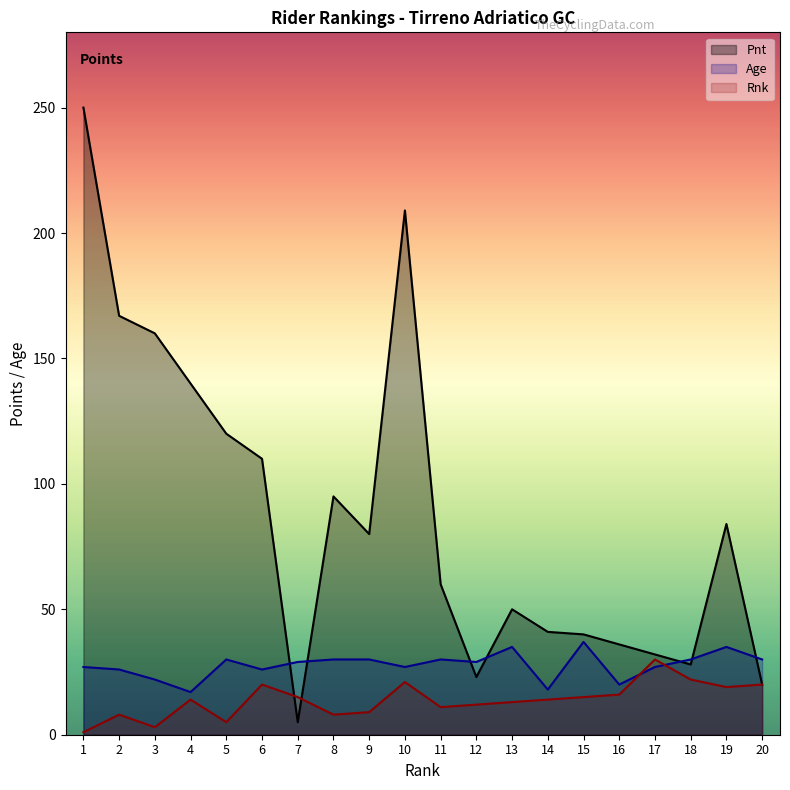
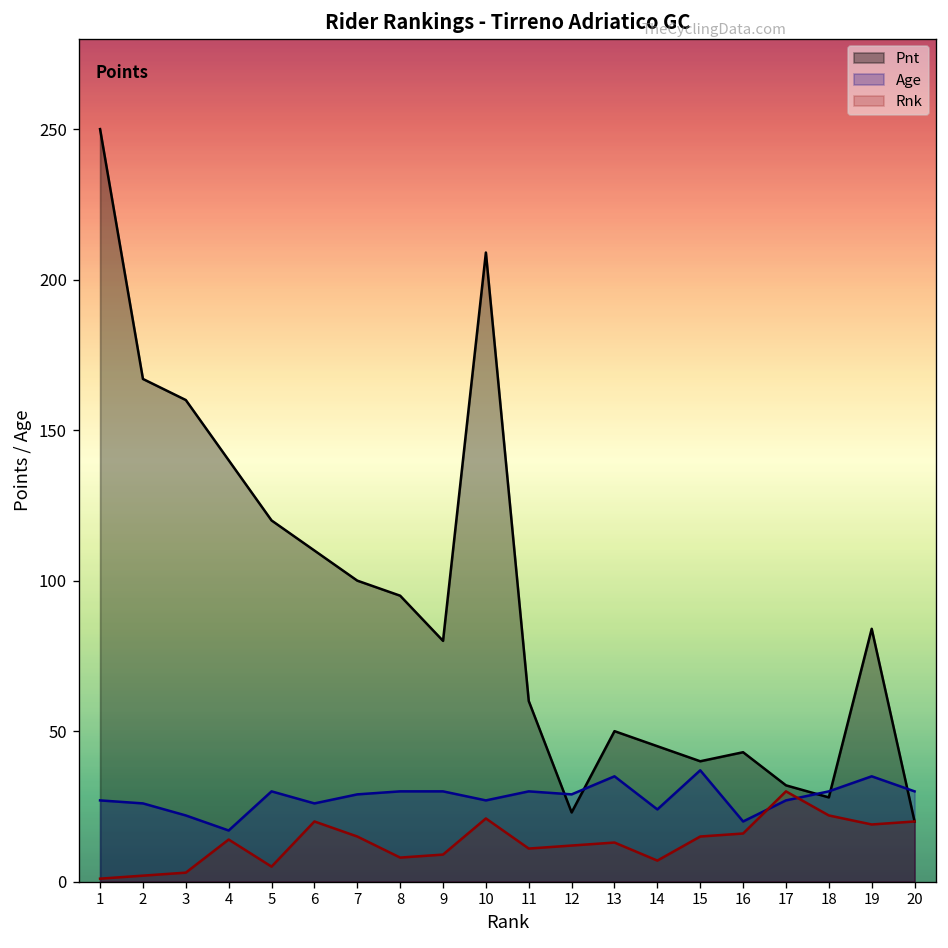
  {
    "Pnt": {
      "1": 250,
      "2": 167,
      "3": 160,
      "4": 140,
      "5": 120,
      "6": 110,
-     "7": 5,
+     "7": 100,
      "8": 95,
      "9": 80,
      "10": 209,
      "11": 60,
      "12": 23,
      "13": 50,
-     "14": 41,
+     "14": 45,
      "15": 40,
-     "16": 36,
+     "16": 43,
      "17": 32,
      "18": 28,
      "19": 84
    },
    "Age": {
      "1": 27,
      "2": 26,
      "3": 22,
      "4": 17,
      "5": 30,
      "6": 26,
      "7": 29,
      "8": 30,
      "9": 30,
      "10": 27,
      "11": 30,
      "12": 29,
      "13": 35,
-     "14": 18,
+     "14": 24,
      "15": 37,
      "16": 20,
      "17": 27,
      "18": 30,
      "19": 35,
      "20": 30
    },
    "Rnk": {
      "1": 1,
-     "2": 8,
+     "2": 2,
      "3": 3,
      "4": 14,
      "5": 5,
      "6": 20,
      "7": 15,
      "8": 8,
      "9": 9,
      "10": 21,
      "11": 11,
      "12": 12,
      "13": 13,
-     "14": 14,
+     "14": 7,
      "15": 15,
      "16": 16,
      "17": 30,
      "18": 22,
      "19": 19
    }
  }
